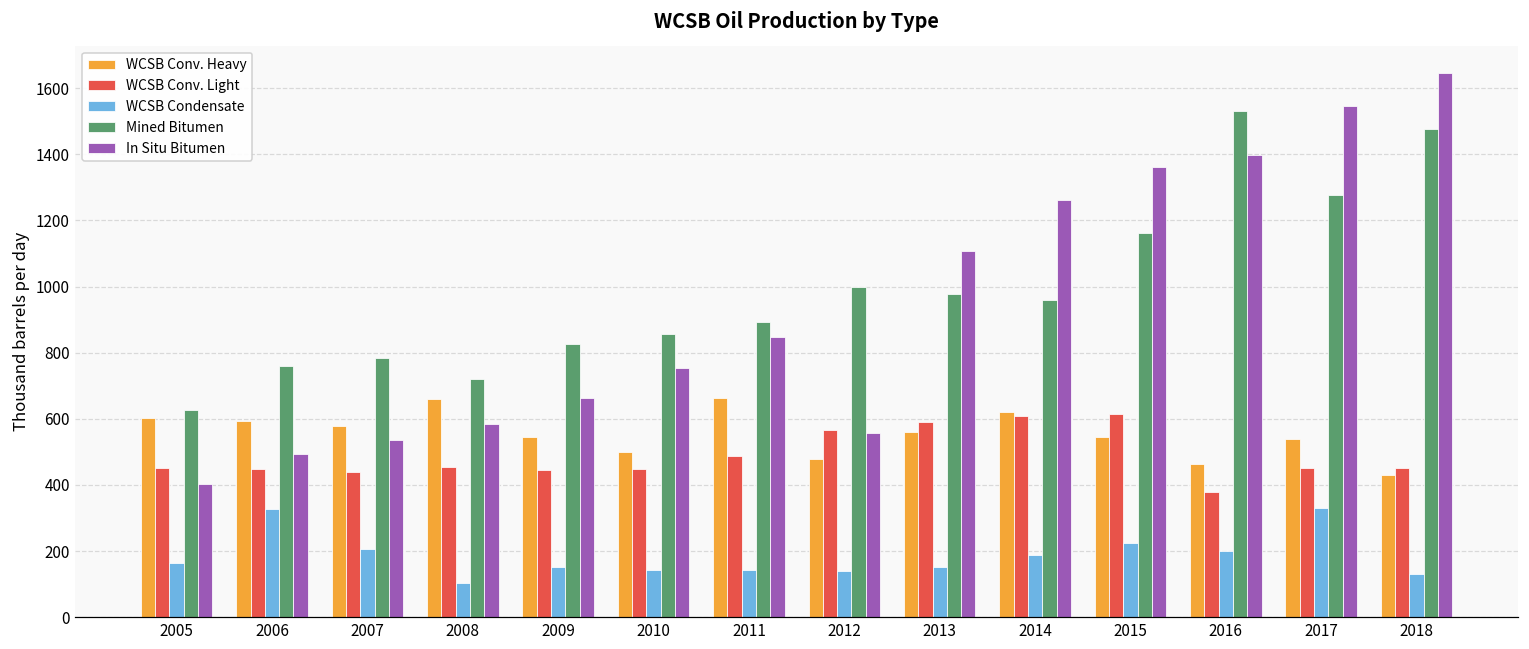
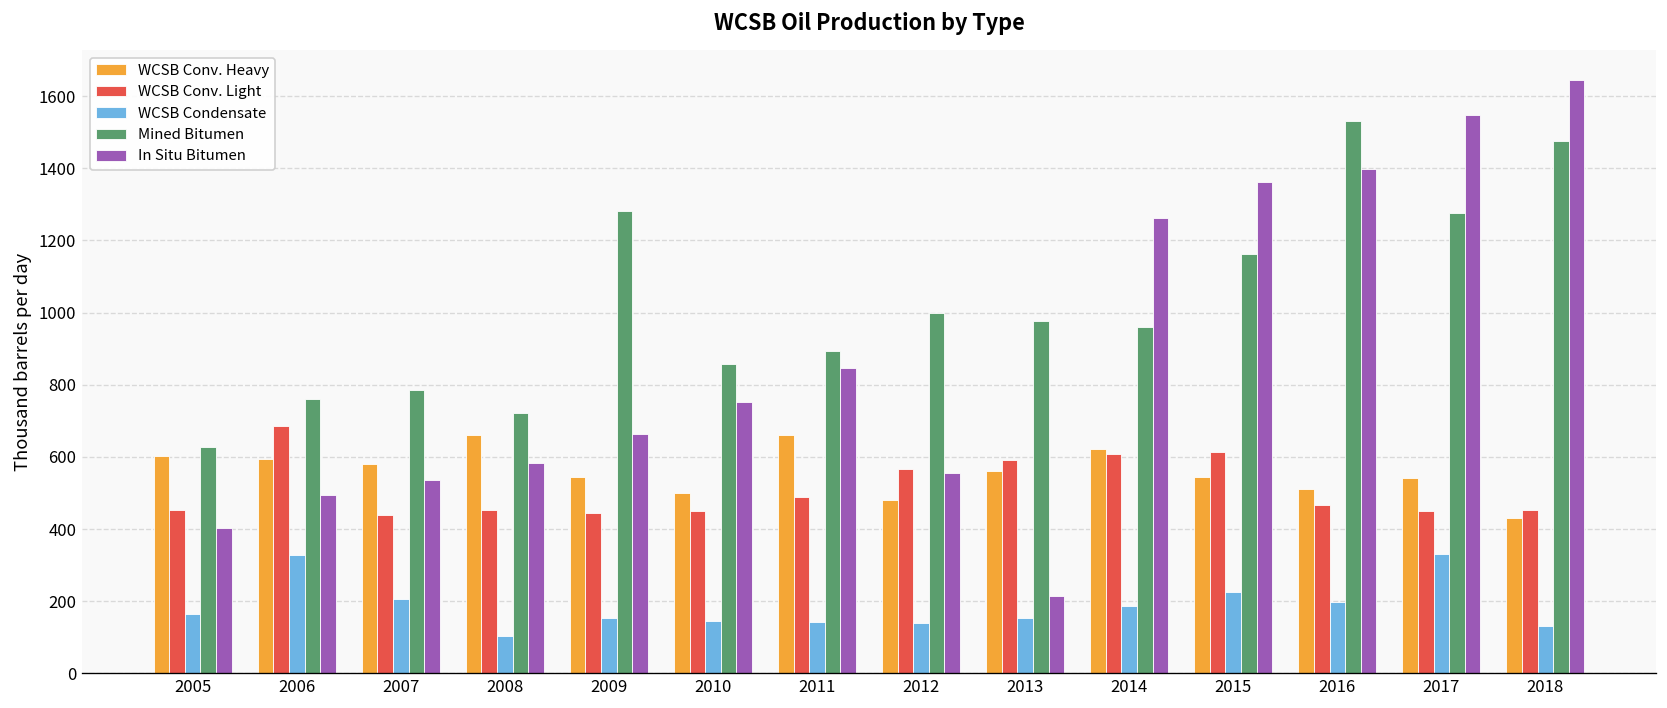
  {
    "WCSB Conv. Heavy": {
      "2005": 600,
      "2006": 590,
      "2007": 580,
      "2008": 660,
      "2009": 550,
      "2010": 500,
      "2011": 660,
      "2012": 480,
      "2013": 560,
      "2014": 620,
      "2015": 550,
-     "2016": 460,
+     "2016": 510,
      "2017": 540,
      "2018": 430
    },
    "WCSB Conv. Light": {
      "2005": 450,
-     "2006": 450,
+     "2006": 690,
      "2007": 440,
      "2008": 450,
      "2009": 450,
      "2010": 450,
      "2011": 490,
      "2012": 570,
      "2013": 590,
      "2014": 610,
      "2015": 610,
-     "2016": 380,
+     "2016": 470,
      "2017": 450,
      "2018": 450
    },
    "WCSB Condensate": {
      "2005": 160,
      "2006": 330,
      "2007": 210,
      "2008": 100,
      "2009": 150,
      "2010": 140,
      "2011": 140,
      "2012": 140,
      "2013": 150,
      "2014": 190,
      "2015": 230,
      "2016": 200,
      "2017": 330,
      "2018": 130
    },
    "Mined Bitumen": {
      "2005": 630,
      "2006": 760,
      "2007": 780,
      "2008": 720,
-     "2009": 830,
+     "2009": 1280,
      "2010": 860,
      "2011": 890,
      "2012": 1000,
      "2013": 980,
      "2014": 960,
      "2015": 1160,
      "2016": 1530,
      "2017": 1280,
      "2018": 1480
    },
    "In Situ Bitumen": {
      "2005": 400,
      "2006": 490,
      "2007": 540,
      "2008": 580,
      "2009": 660,
      "2010": 750,
      "2011": 850,
      "2012": 560,
-     "2013": 1110,
+     "2013": 220,
      "2014": 1260,
      "2015": 1360,
      "2016": 1400,
      "2017": 1550,
      "2018": 1650
    }
  }
